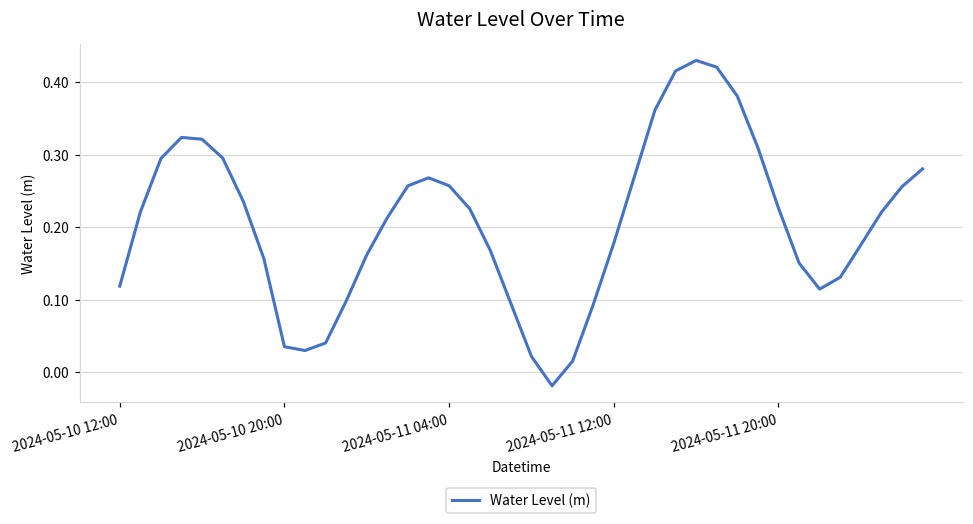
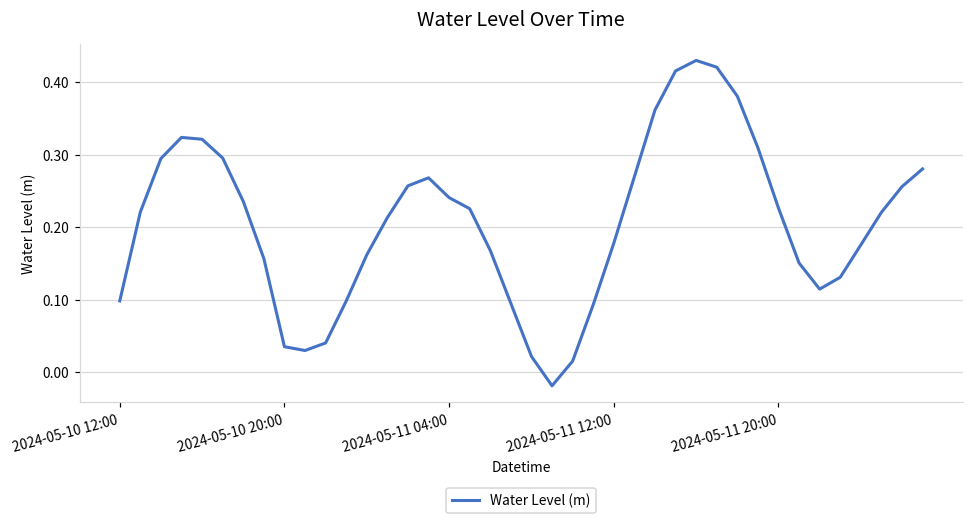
  {
-   "2024-05-10 12:00": 0.12,
+   "2024-05-10 12:00": 0.10,
    "2024-05-10 20:00": 0.04,
-   "2024-05-11 04:00": 0.26,
+   "2024-05-11 04:00": 0.24,
    "2024-05-11 12:00": 0.18,
    "2024-05-11 20:00": 0.23
  }
